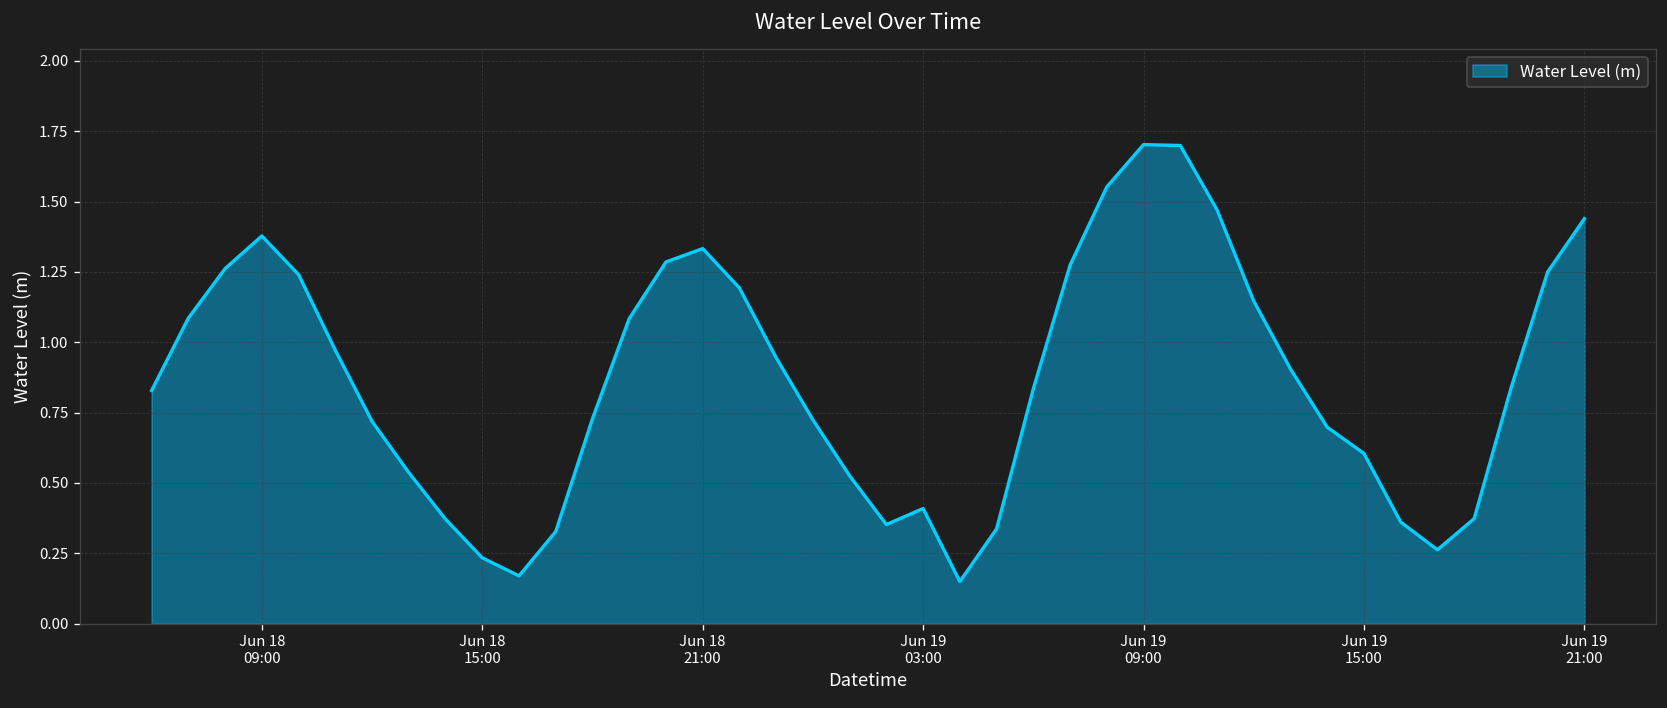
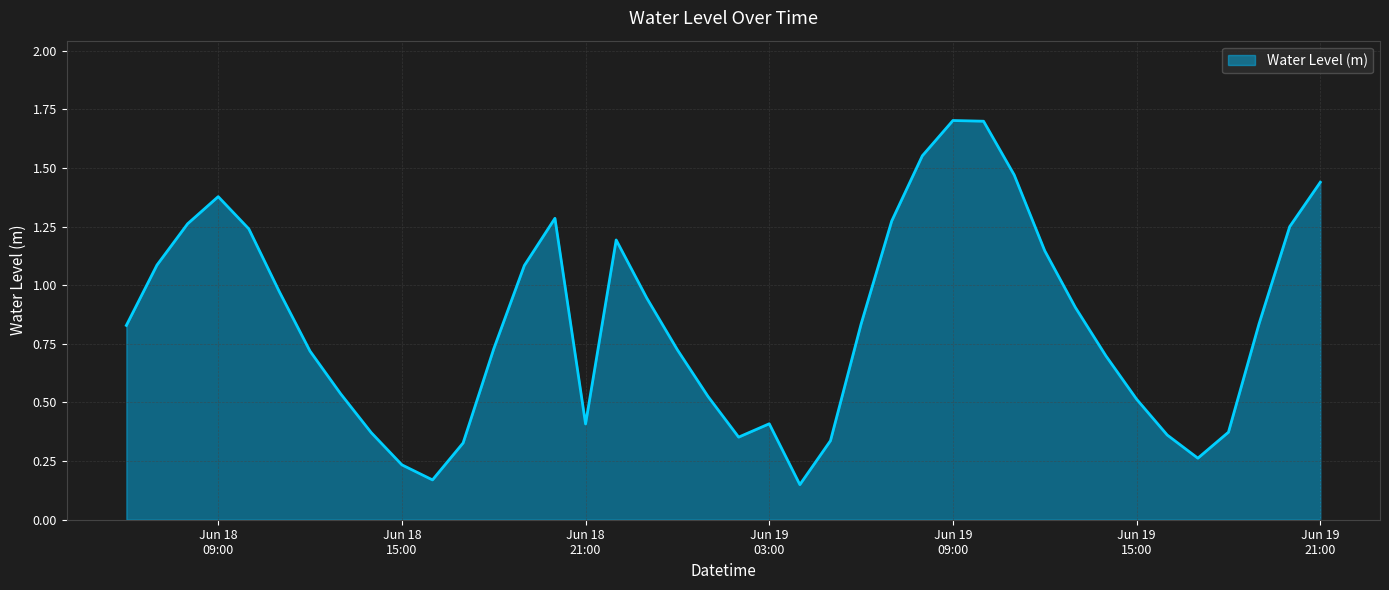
  {
    "Jun 18 09:00": 1.38,
    "Jun 18 15:00": 0.23,
-   "Jun 18 21:00": 1.33,
+   "Jun 18 21:00": 0.41,
    "Jun 19 03:00": 0.41,
    "Jun 19 09:00": 1.70,
-   "Jun 19 15:00": 0.60,
+   "Jun 19 15:00": 0.51,
    "Jun 19 21:00": 1.44
  }
